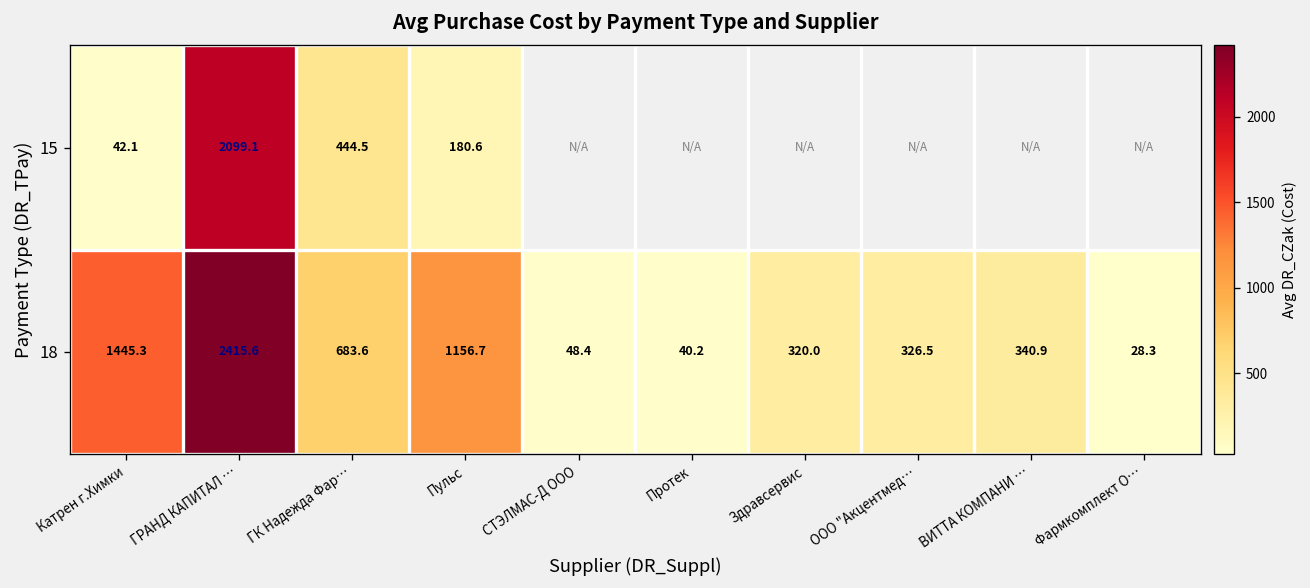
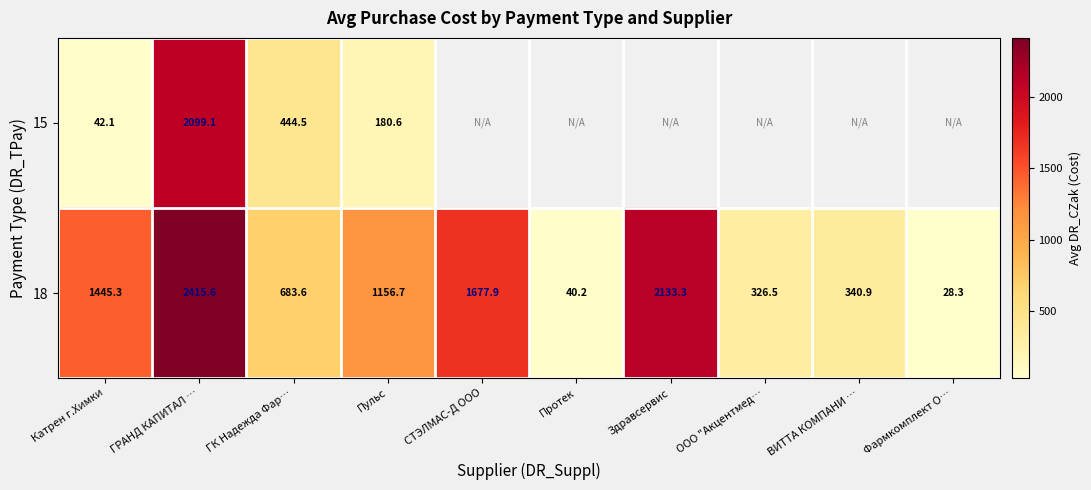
  {
    "15": {
      "Катрен г.Химки": 42.1,
      "ГРАНД КАПИТАЛ …": 2099.1,
      "ГК Надежда Фар…": 444.5,
      "Пульс": 180.6
    },
    "18": {
      "Катрен г.Химки": 1445.3,
      "ГРАНД КАПИТАЛ …": 2415.6,
      "ГК Надежда Фар…": 683.6,
      "Пульс": 1156.7,
-     "СТЭЛМАС-Д ООО": 48.4,
+     "СТЭЛМАС-Д ООО": 1677.9,
      "Протек": 40.2,
-     "Здравсервис": 320.0,
+     "Здравсервис": 2133.3,
      "ООО \"Акцентмед…": 326.5,
      "ВИТТА КОМПАНИ …": 340.9,
      "Фармкомплект О…": 28.3
    }
  }
